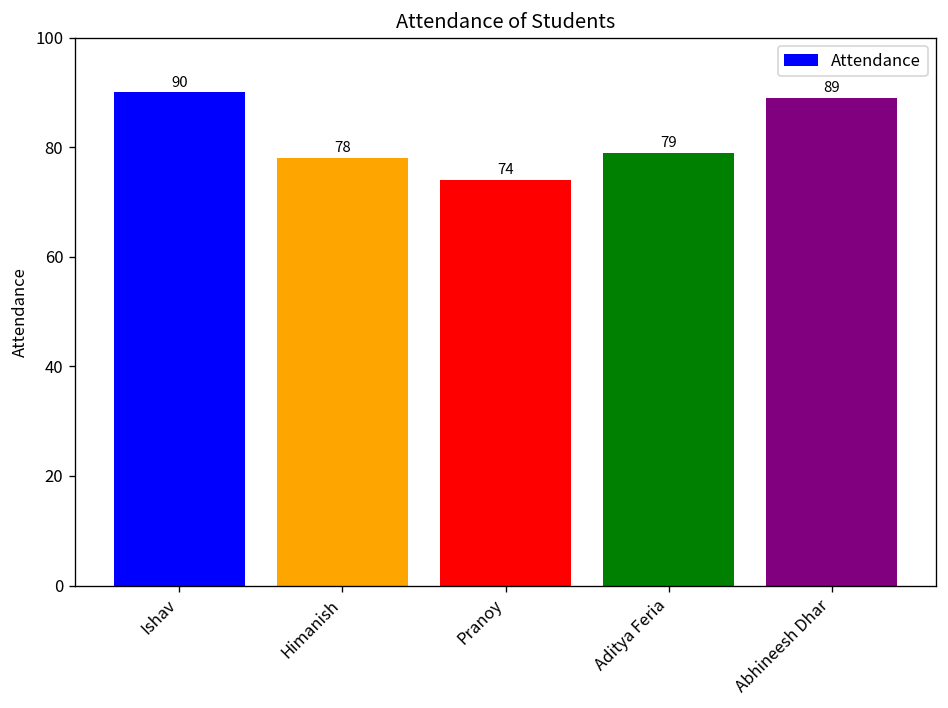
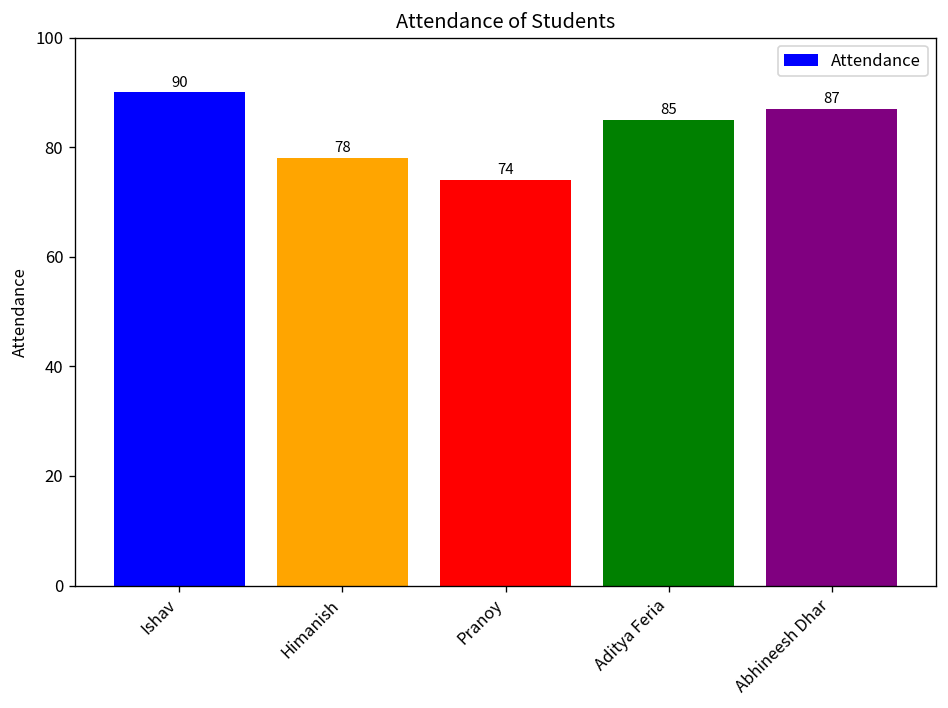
  {
    "Ishav": 90,
    "Himanish": 78,
    "Pranoy": 74,
-   "Aditya Feria": 79,
-   "Abhineesh Dhar": 89
+   "Aditya Feria": 85,
+   "Abhineesh Dhar": 87
  }
